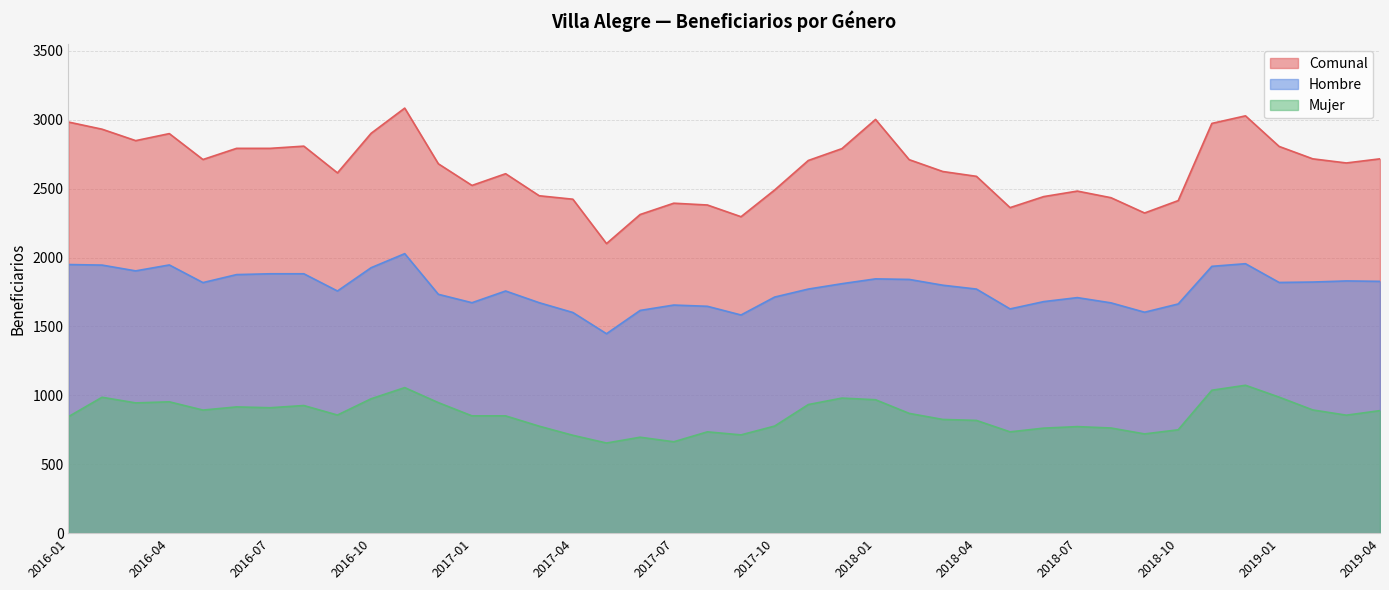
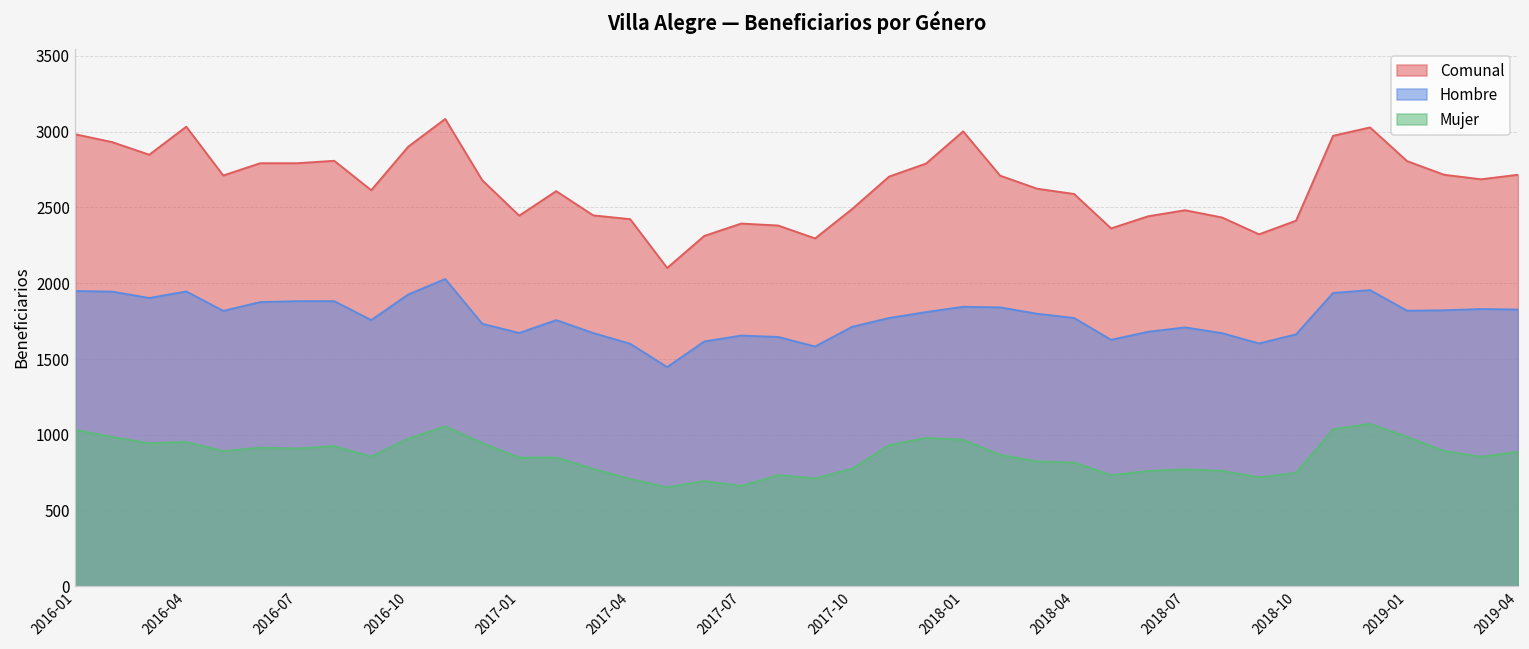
  {
    "Comunal": {
      "2016-01": 2980,
-     "2016-04": 2900,
+     "2016-04": 3030,
      "2016-07": 2790,
      "2016-10": 2900,
-     "2017-01": 2520,
+     "2017-01": 2450,
      "2017-04": 2420,
      "2017-07": 2390,
      "2017-10": 2490,
      "2018-01": 3000,
      "2018-04": 2590,
      "2018-07": 2480,
      "2018-10": 2410,
      "2019-01": 2810,
      "2019-04": 2720
    },
    "Hombre": {
      "2016-01": 1950,
      "2016-04": 1950,
      "2016-07": 1880,
      "2016-10": 1930,
      "2017-01": 1670,
      "2017-04": 1600,
      "2017-07": 1660,
      "2017-10": 1710,
      "2018-01": 1850,
      "2018-04": 1770,
      "2018-07": 1710,
      "2018-10": 1660,
      "2019-01": 1820,
      "2019-04": 1830
    },
    "Mujer": {
-     "2016-01": 850,
+     "2016-01": 1030,
      "2016-04": 950,
      "2016-07": 910,
      "2016-10": 980,
      "2017-01": 850,
      "2017-04": 710,
      "2017-07": 660,
      "2017-10": 780,
      "2018-01": 970,
      "2018-04": 820,
      "2018-07": 770,
      "2018-10": 750,
      "2019-01": 990,
      "2019-04": 890
    }
  }
